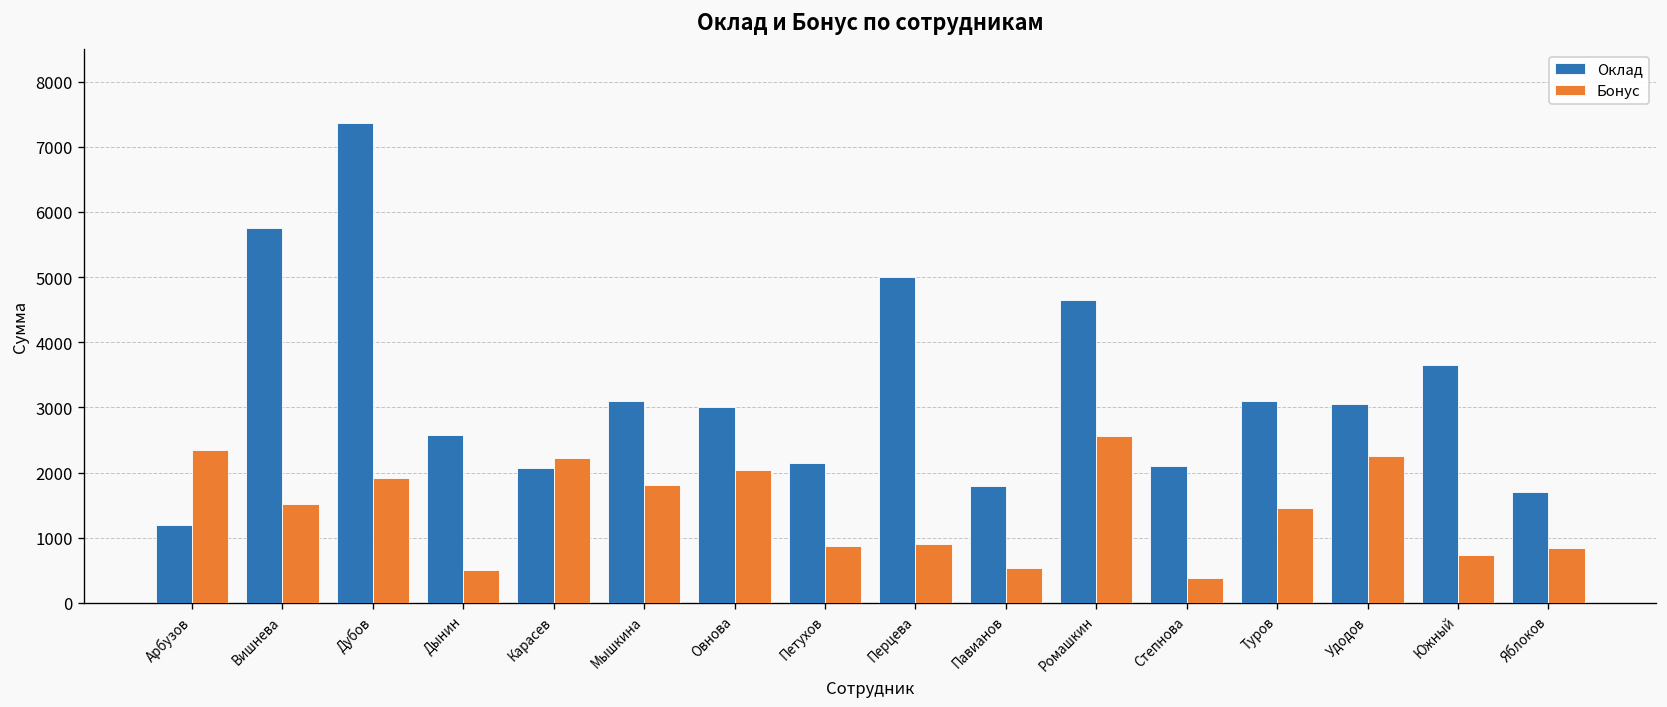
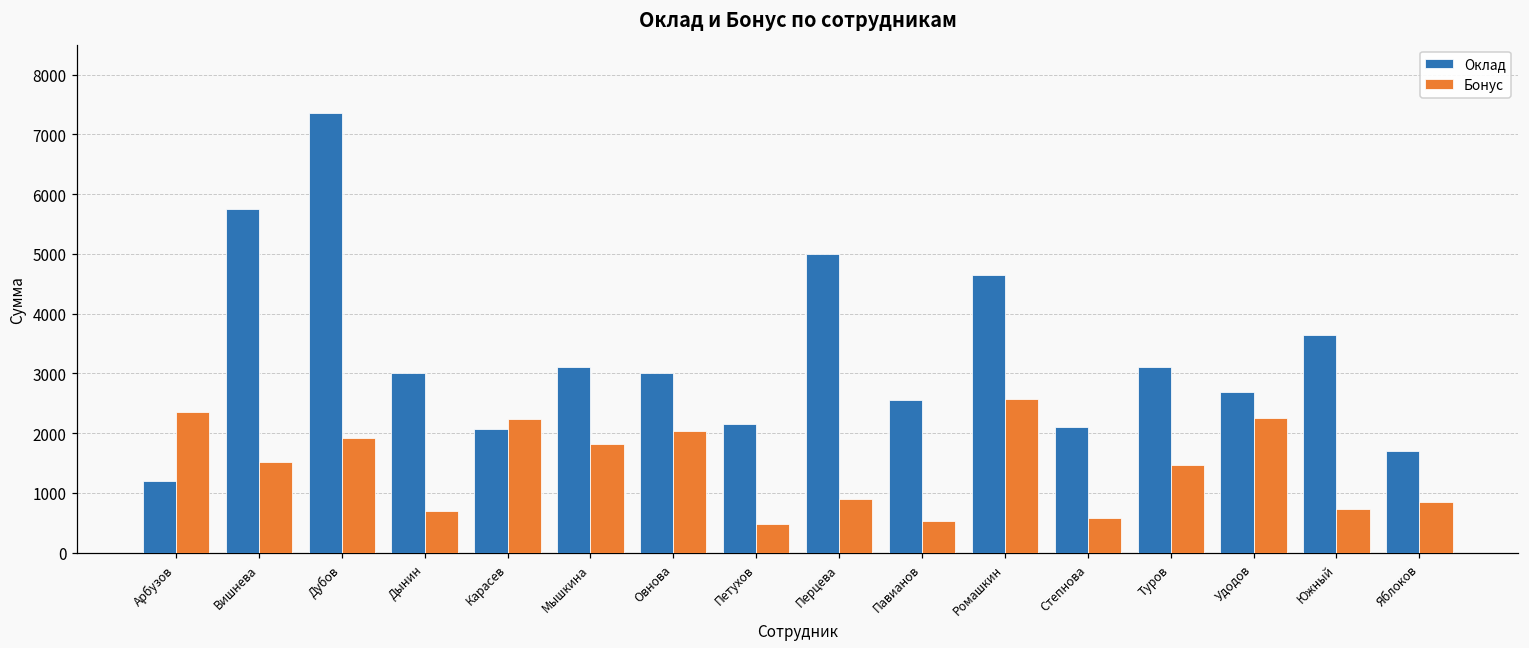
  {
    "Оклад": {
      "Арбузов": 1200,
      "Вишнева": 5800,
      "Дубов": 7400,
-     "Дынин": 2600,
+     "Дынин": 3000,
      "Карасев": 2100,
      "Мышкина": 3100,
      "Овнова": 3000,
      "Петухов": 2100,
      "Перцева": 5000,
-     "Павианов": 1800,
+     "Павианов": 2600,
      "Ромашкин": 4700,
      "Степнова": 2100,
      "Туров": 3100,
-     "Удодов": 3100,
+     "Удодов": 2700,
      "Южный": 3700,
      "Яблоков": 1700
    },
    "Бонус": {
      "Арбузов": 2400,
      "Вишнева": 1500,
      "Дубов": 1900,
-     "Дынин": 500,
+     "Дынин": 700,
      "Карасев": 2200,
      "Мышкина": 1800,
      "Овнова": 2000,
-     "Петухов": 900,
+     "Петухов": 500,
      "Перцева": 900,
      "Павианов": 500,
      "Ромашкин": 2600,
-     "Степнова": 400,
+     "Степнова": 600,
      "Туров": 1500,
      "Удодов": 2300,
      "Южный": 700,
      "Яблоков": 900
    }
  }
